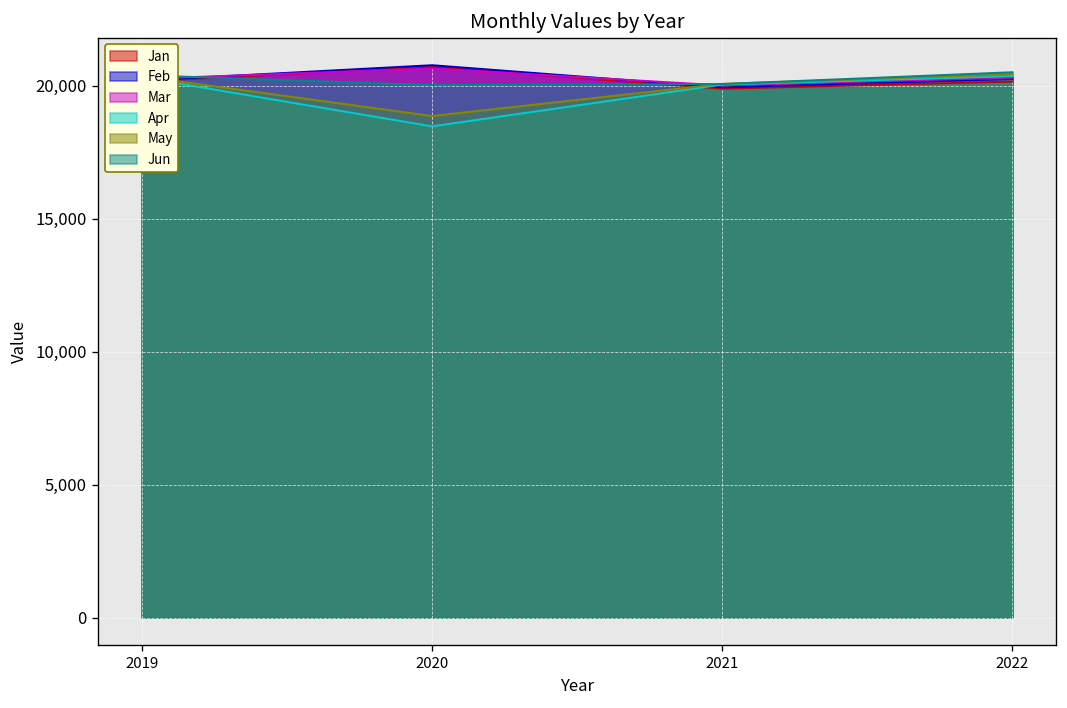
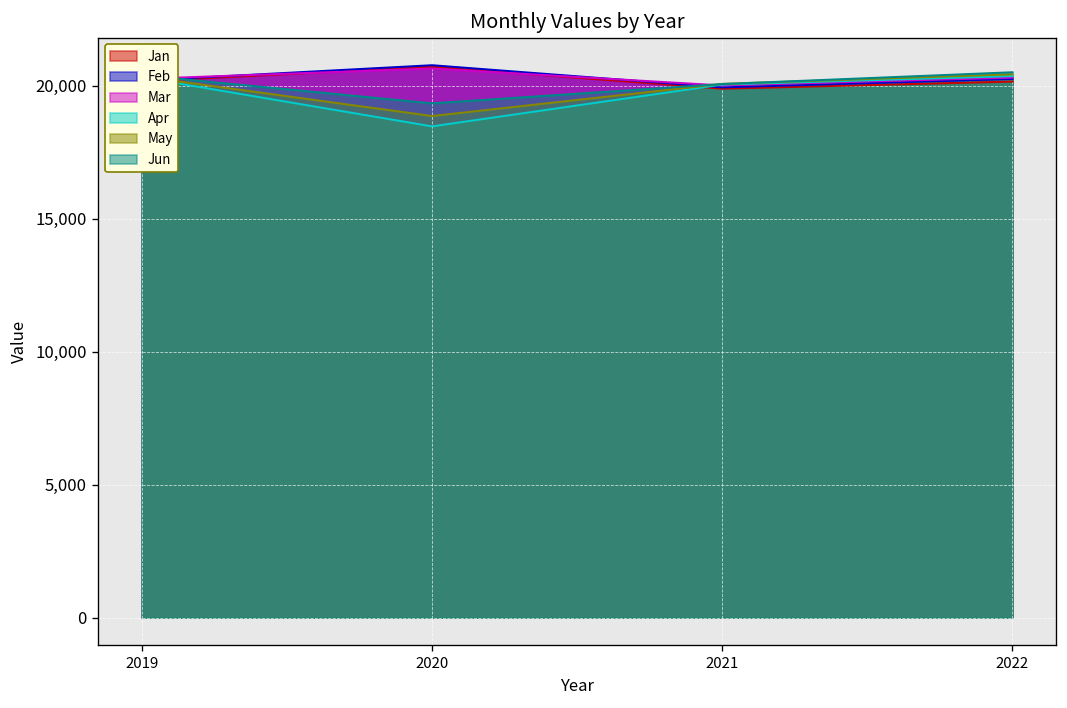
  {
    "Apr": {
      "2020": "18,500"
    },
    "May": {
      "2020": "18,900"
    },
    "Jun": {
-     "2020": "20,000"
+     "2020": "19,300"
    }
  }
